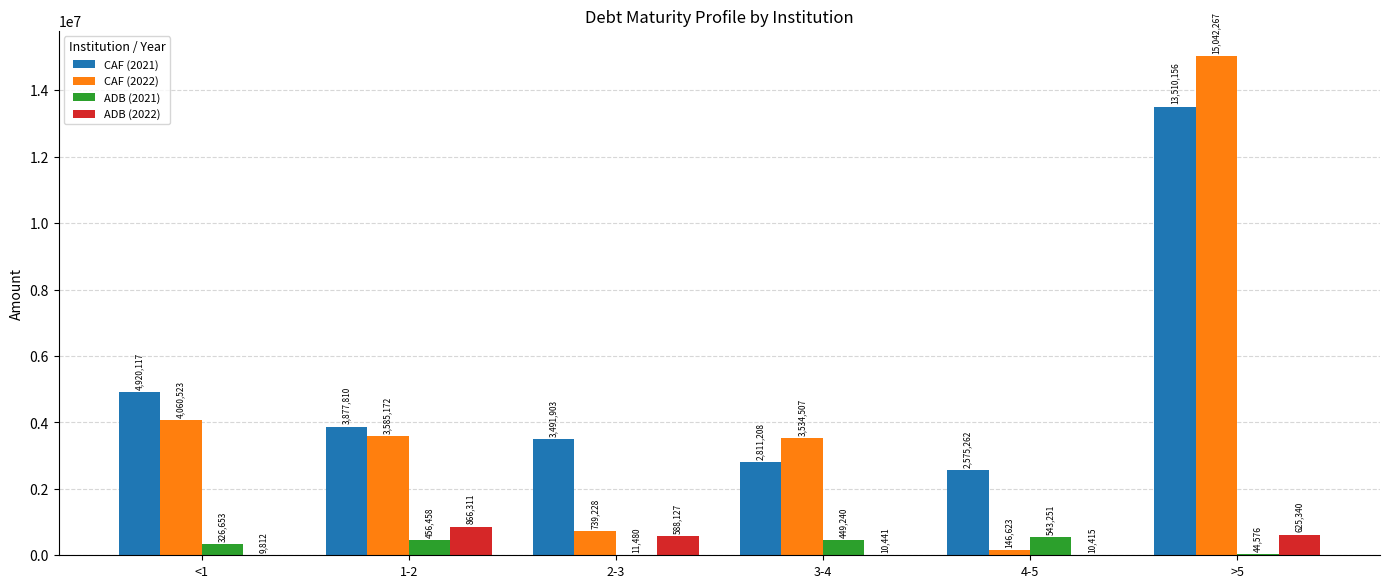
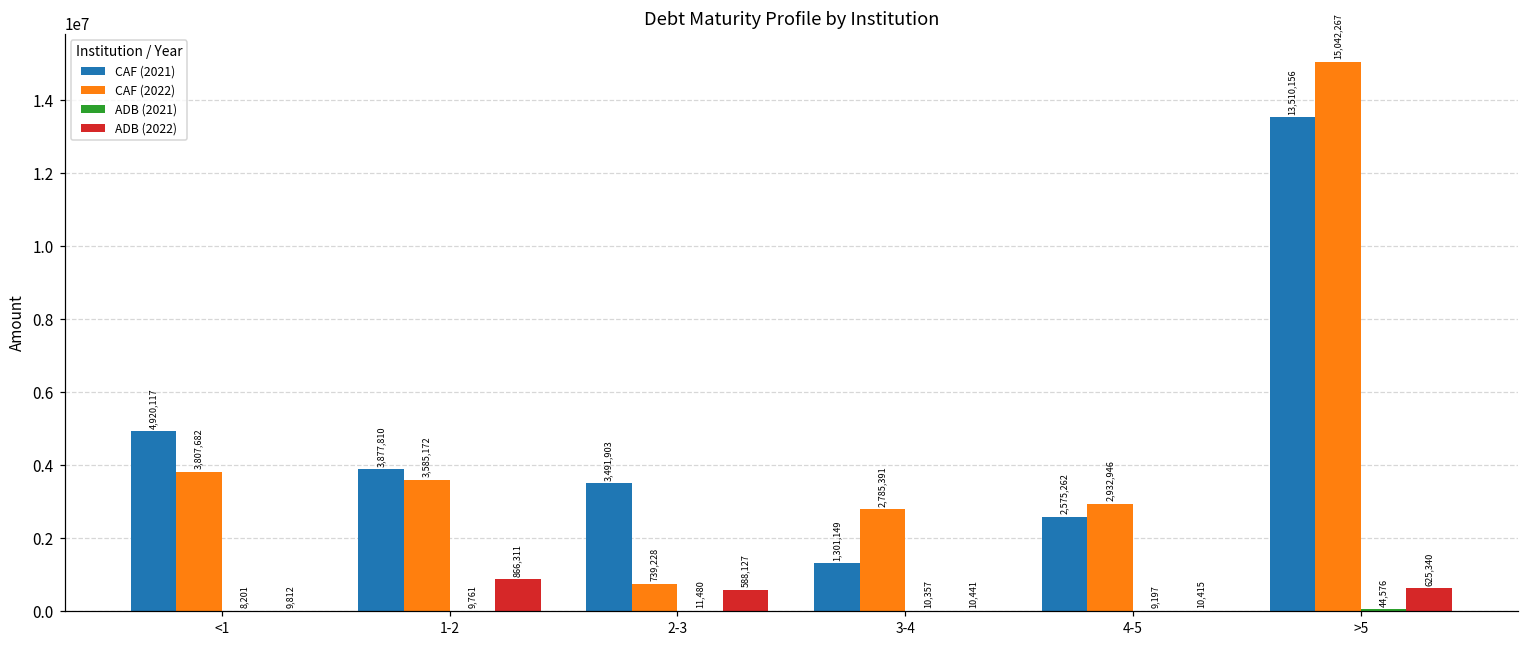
  {
    "CAF (2021)": {
      "<1": "4,920,117",
      "1-2": "3,877,810",
      "2-3": "3,491,903",
-     "3-4": "2,811,208",
+     "3-4": "1,301,149",
      "4-5": "2,575,262",
      ">5": "13,510,156"
    },
    "CAF (2022)": {
-     "<1": "4,060,523",
+     "<1": "3,807,682",
      "1-2": "3,585,172",
      "2-3": "739,228",
-     "3-4": "3,534,507",
-     "4-5": "146,623",
+     "3-4": "2,785,391",
+     "4-5": "2,932,946",
      ">5": "15,042,267"
    },
    "ADB (2021)": {
-     "<1": "326,653",
-     "1-2": "456,458",
+     "<1": "8,201",
+     "1-2": "9,761",
      "2-3": "11,480",
-     "3-4": "449,240",
-     "4-5": "543,251",
+     "3-4": "10,357",
+     "4-5": "9,197",
      ">5": "44,576"
    },
    "ADB (2022)": {
      "<1": "9,812",
      "1-2": "866,311",
      "2-3": "588,127",
      "3-4": "10,441",
      "4-5": "10,415",
      ">5": "625,340"
    }
  }
